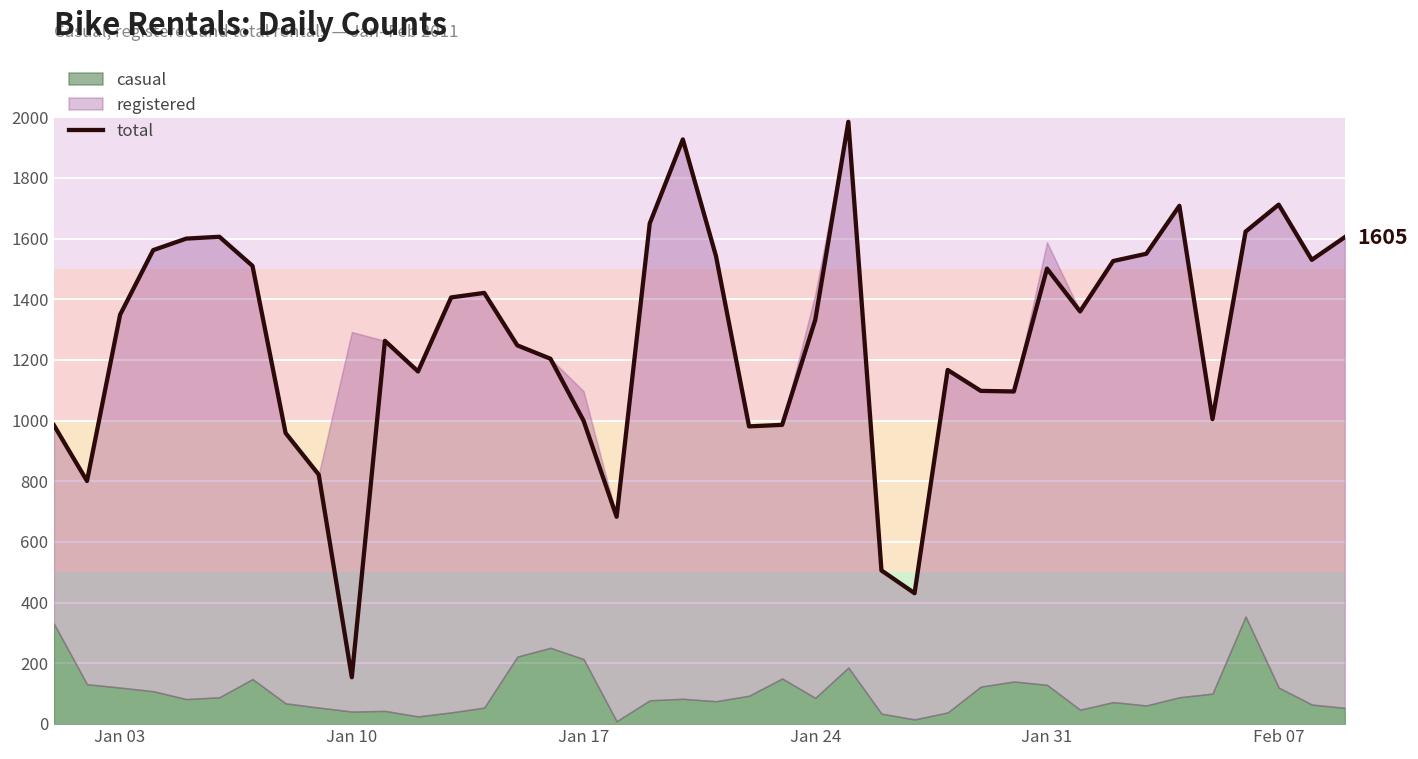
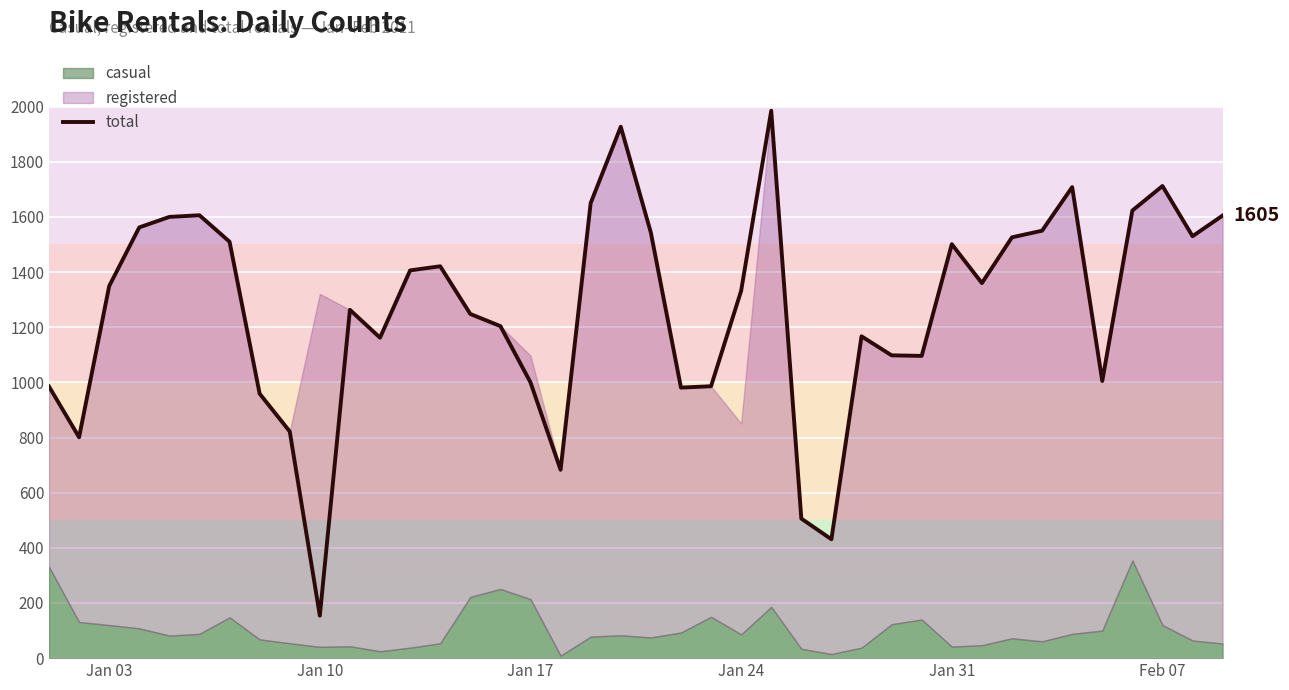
  {
    "casual": {
      "Jan 03": 120,
      "Jan 10": 40,
      "Jan 17": 210,
      "Jan 24": 90,
-     "Jan 31": 130,
+     "Jan 31": 40,
      "Feb 07": 120
    },
    "total": {
      "Jan 10": 150,
      "Jan 17": 1000,
      "Jan 24": 1330
    },
    "registered": {
-     "Jan 10": 1250,
+     "Jan 10": 1280,
      "Jan 17": 880,
-     "Jan 24": 1330
+     "Jan 24": 770
    }
  }
